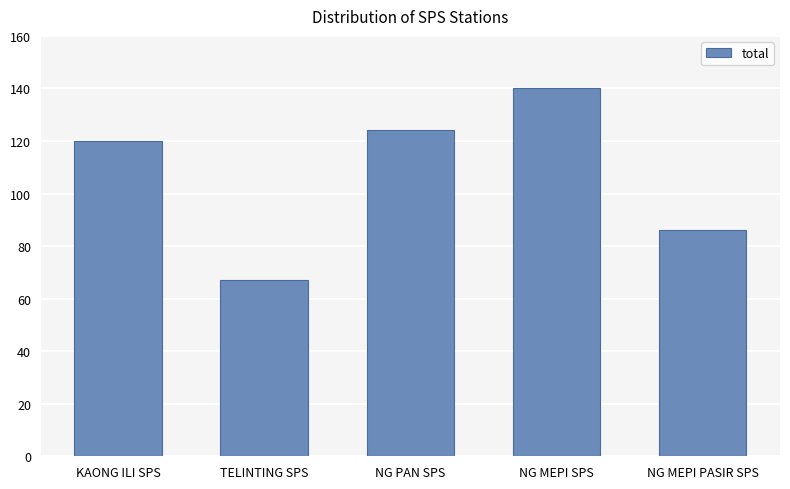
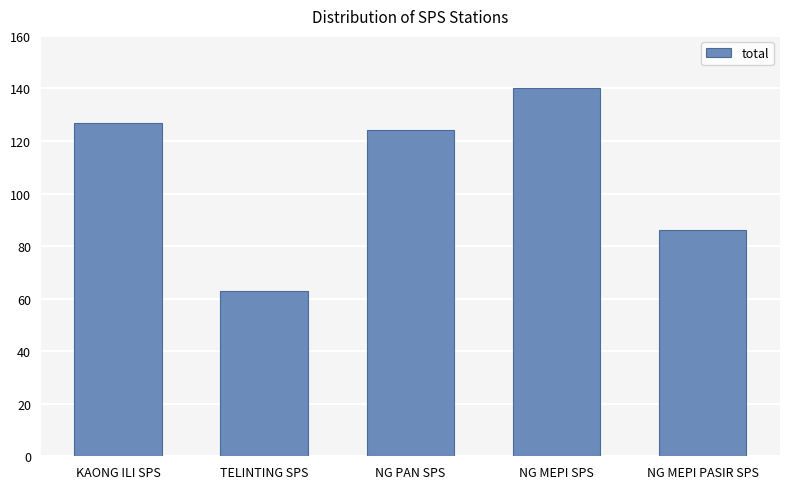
  {
-   "KAONG ILI SPS": 120,
-   "TELINTING SPS": 67,
+   "KAONG ILI SPS": 127,
+   "TELINTING SPS": 63,
    "NG PAN SPS": 124,
    "NG MEPI SPS": 140,
    "NG MEPI PASIR SPS": 86
  }
